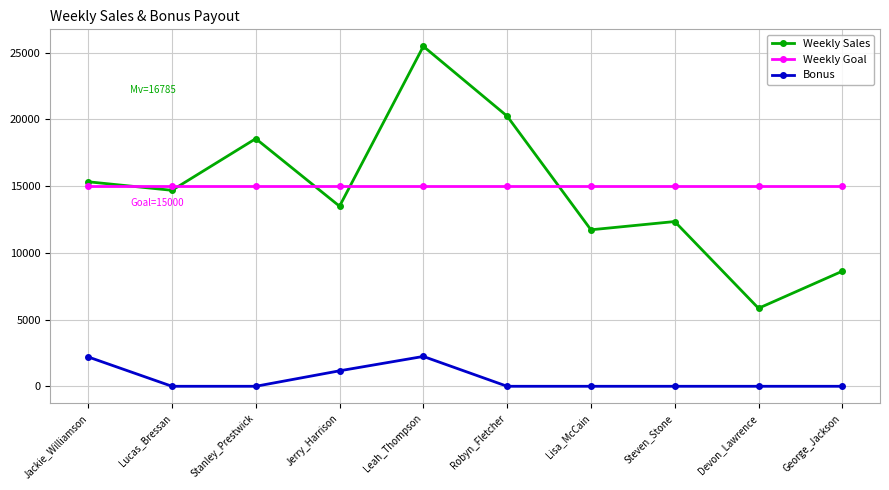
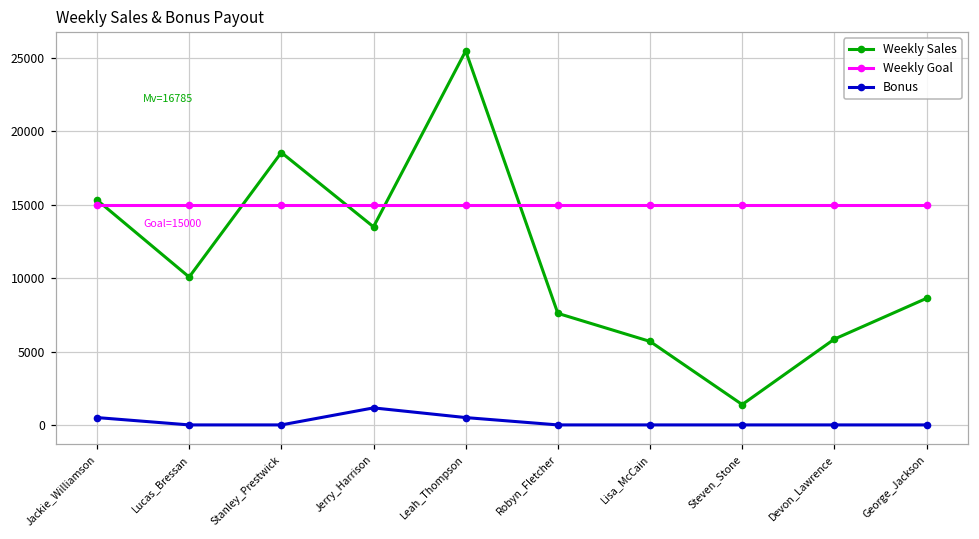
  {
    "Weekly Sales": {
      "Jackie_Williamson": 15300,
-     "Lucas_Bressan": 14700,
+     "Lucas_Bressan": 10100,
      "Stanley_Prestwick": 18600,
      "Jerry_Harrison": 13500,
      "Leah_Thompson": 25500,
-     "Robyn_Fletcher": 20200,
-     "Lisa_McCain": 11700,
-     "Steven_Stone": 12300,
+     "Robyn_Fletcher": 7600,
+     "Lisa_McCain": 5700,
+     "Steven_Stone": 1400,
      "Devon_Lawrence": 5800,
      "George_Jackson": 8600
    },
    "Weekly Goal": {
      "Lucas_Bressan": 15000
    },
    "Bonus": {
-     "Jackie_Williamson": 2200,
+     "Jackie_Williamson": 500,
      "Lucas_Bressan": 0,
      "Stanley_Prestwick": 0,
      "Jerry_Harrison": 1200,
-     "Leah_Thompson": 2200,
+     "Leah_Thompson": 500,
      "Robyn_Fletcher": 0,
      "Lisa_McCain": 0,
      "Steven_Stone": 0,
      "Devon_Lawrence": 0,
      "George_Jackson": 0
    }
  }
